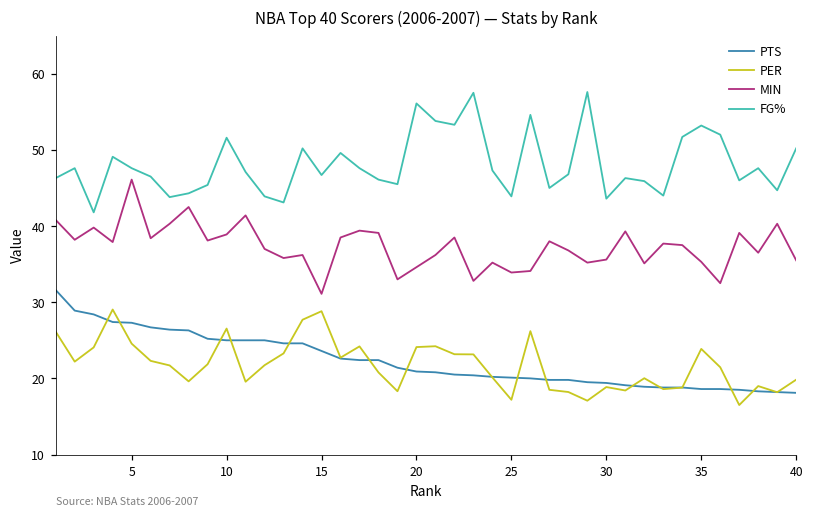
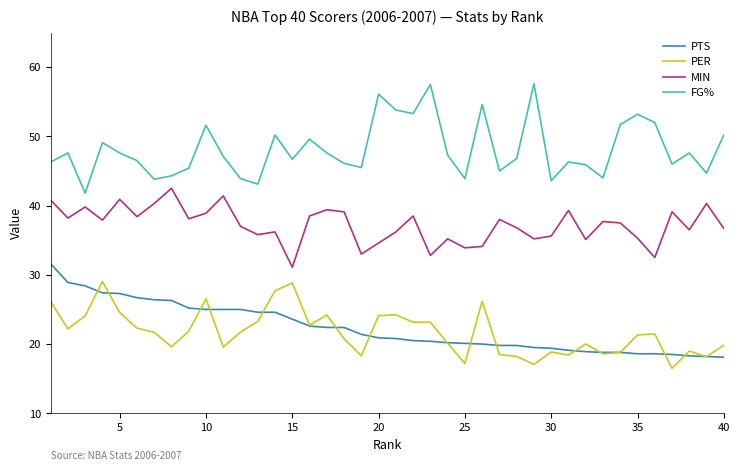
  {
    "PER": {
      "5": 25,
      "10": 27,
      "15": 29,
      "20": 24,
      "25": 17,
      "30": 19,
-     "35": 24,
+     "35": 21,
      "40": 20
    },
    "MIN": {
-     "5": 46,
+     "5": 41,
      "10": 39,
      "15": 31,
      "20": 35,
      "25": 34,
      "30": 36,
      "35": 35,
-     "40": 36
+     "40": 37
    }
  }
